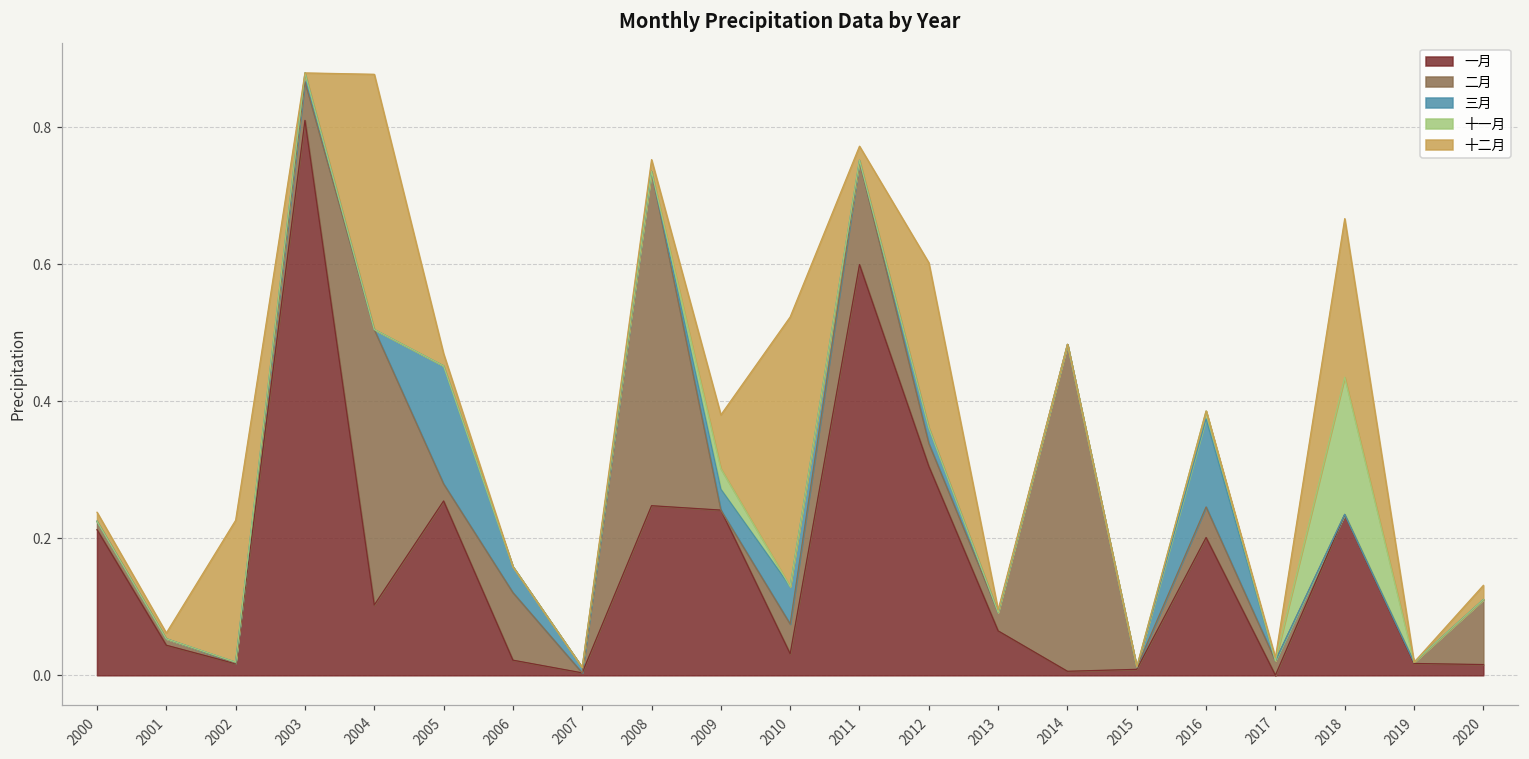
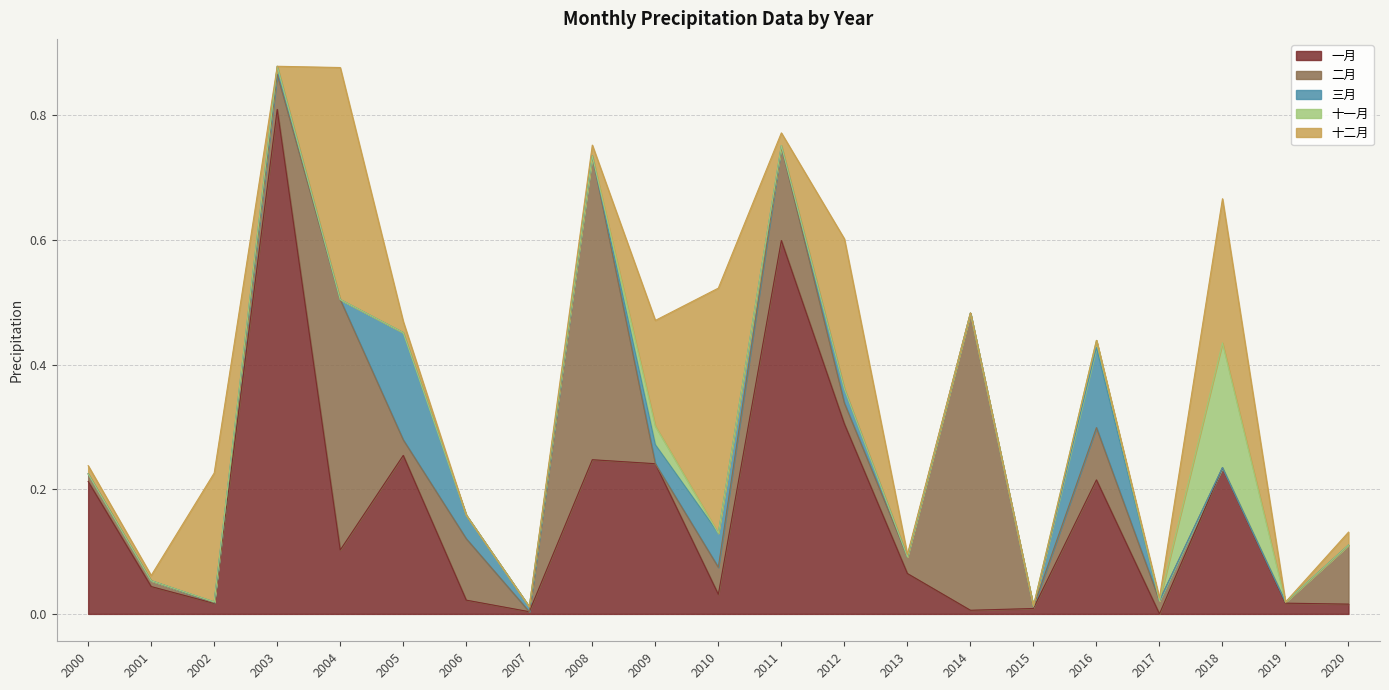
  {
    "一月": {
      "2000": 0.21,
      "2001": 0.04,
      "2003": 0.81,
      "2004": 0.10,
      "2005": 0.25,
      "2006": 0.02,
      "2008": 0.25,
      "2010": 0.03,
      "2011": 0.60,
      "2012": 0.30,
      "2013": 0.06,
      "2014": 0.01,
-     "2016": 0.20,
+     "2016": 0.22,
      "2017": 0.00,
      "2020": 0.02
    },
    "二月": {
      "2003": 0.06,
      "2005": 0.03,
      "2006": 0.10,
      "2010": 0.04,
      "2012": 0.03,
-     "2016": 0.04
+     "2016": 0.08
    },
    "三月": {
      "2009": 0.03,
      "2016": 0.13
    },
    "十一月": {
      "2009": 0.03,
      "2018": 0.20
    },
    "十二月": {
      "2000": 0.01,
      "2001": 0.01,
      "2002": 0.21,
      "2004": 0.37,
      "2005": 0.02,
      "2008": 0.02,
-     "2009": 0.08,
+     "2009": 0.17,
      "2010": 0.39,
      "2011": 0.02,
      "2012": 0.24,
      "2017": 0.00,
      "2018": 0.23,
      "2020": 0.02
    }
  }
